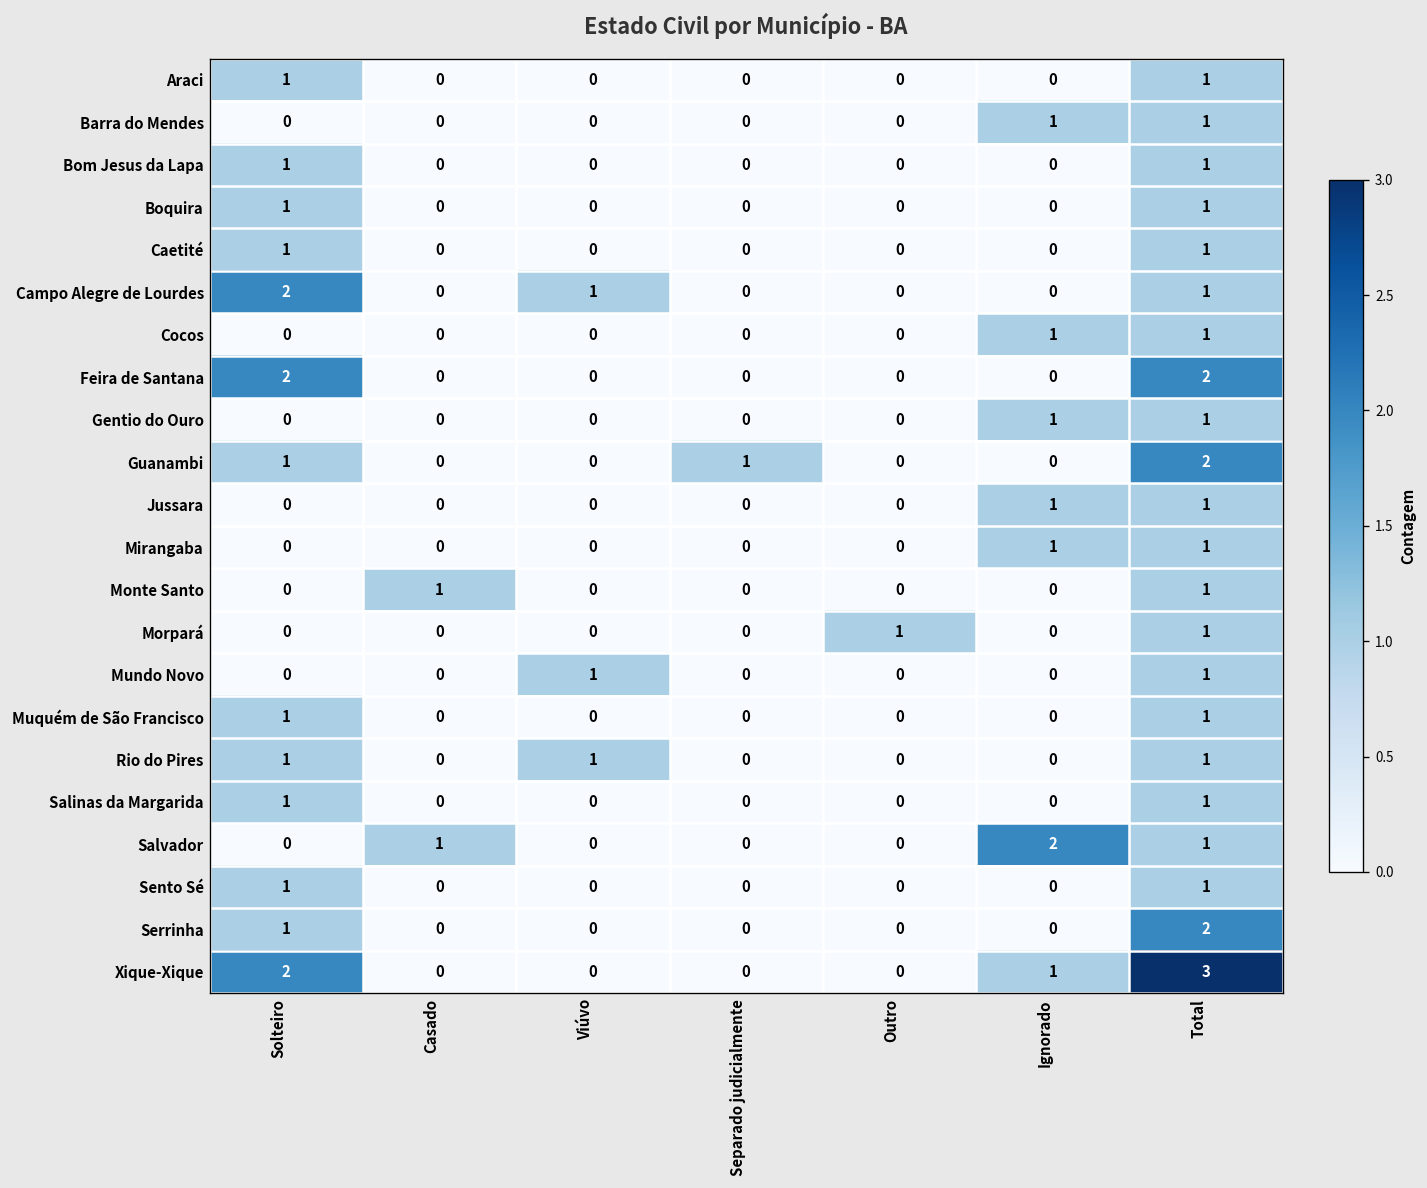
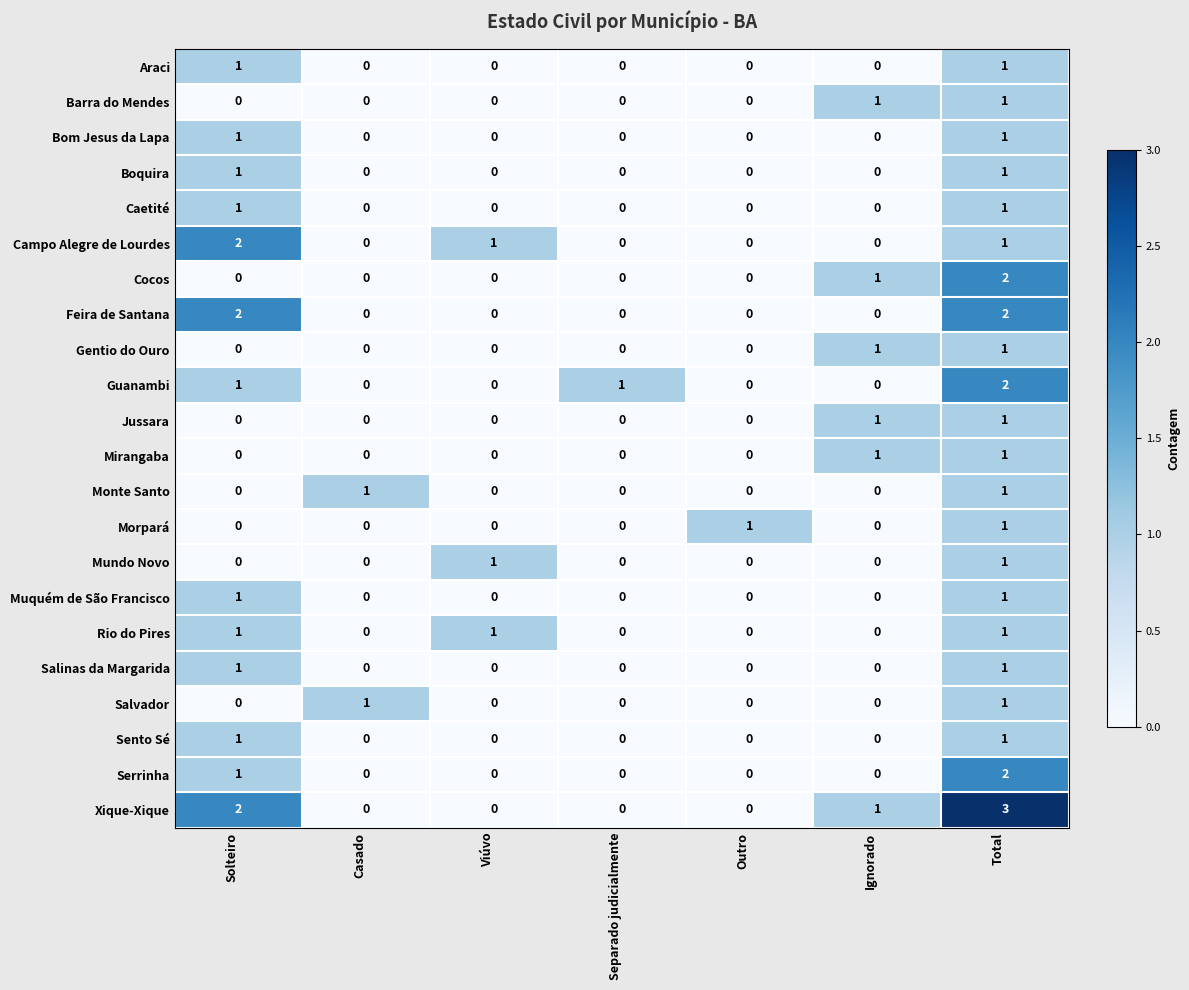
  {
    "Araci": {
      "Solteiro": 1,
      "Casado": 0,
      "Viúvo": 0,
      "Separado judicialmente": 0,
      "Outro": 0,
      "Ignorado": 0,
      "Total": 1
    },
    "Barra do Mendes": {
      "Solteiro": 0,
      "Casado": 0,
      "Viúvo": 0,
      "Separado judicialmente": 0,
      "Outro": 0,
      "Ignorado": 1,
      "Total": 1
    },
    "Bom Jesus da Lapa": {
      "Solteiro": 1,
      "Casado": 0,
      "Viúvo": 0,
      "Separado judicialmente": 0,
      "Outro": 0,
      "Ignorado": 0,
      "Total": 1
    },
    "Boquira": {
      "Solteiro": 1,
      "Casado": 0,
      "Viúvo": 0,
      "Separado judicialmente": 0,
      "Outro": 0,
      "Ignorado": 0,
      "Total": 1
    },
    "Caetité": {
      "Solteiro": 1,
      "Casado": 0,
      "Viúvo": 0,
      "Separado judicialmente": 0,
      "Outro": 0,
      "Ignorado": 0,
      "Total": 1
    },
    "Campo Alegre de Lourdes": {
      "Solteiro": 2,
      "Casado": 0,
      "Viúvo": 1,
      "Separado judicialmente": 0,
      "Outro": 0,
      "Ignorado": 0,
      "Total": 1
    },
    "Cocos": {
      "Solteiro": 0,
      "Casado": 0,
      "Viúvo": 0,
      "Separado judicialmente": 0,
      "Outro": 0,
      "Ignorado": 1,
-     "Total": 1
+     "Total": 2
    },
    "Feira de Santana": {
      "Solteiro": 2,
      "Casado": 0,
      "Viúvo": 0,
      "Separado judicialmente": 0,
      "Outro": 0,
      "Ignorado": 0,
      "Total": 2
    },
    "Gentio do Ouro": {
      "Solteiro": 0,
      "Casado": 0,
      "Viúvo": 0,
      "Separado judicialmente": 0,
      "Outro": 0,
      "Ignorado": 1,
      "Total": 1
    },
    "Guanambi": {
      "Solteiro": 1,
      "Casado": 0,
      "Viúvo": 0,
      "Separado judicialmente": 1,
      "Outro": 0,
      "Ignorado": 0,
      "Total": 2
    },
    "Jussara": {
      "Solteiro": 0,
      "Casado": 0,
      "Viúvo": 0,
      "Separado judicialmente": 0,
      "Outro": 0,
      "Ignorado": 1,
      "Total": 1
    },
    "Mirangaba": {
      "Solteiro": 0,
      "Casado": 0,
      "Viúvo": 0,
      "Separado judicialmente": 0,
      "Outro": 0,
      "Ignorado": 1,
      "Total": 1
    },
    "Monte Santo": {
      "Solteiro": 0,
      "Casado": 1,
      "Viúvo": 0,
      "Separado judicialmente": 0,
      "Outro": 0,
      "Ignorado": 0,
      "Total": 1
    },
    "Morpará": {
      "Solteiro": 0,
      "Casado": 0,
      "Viúvo": 0,
      "Separado judicialmente": 0,
      "Outro": 1,
      "Ignorado": 0,
      "Total": 1
    },
    "Mundo Novo": {
      "Solteiro": 0,
      "Casado": 0,
      "Viúvo": 1,
      "Separado judicialmente": 0,
      "Outro": 0,
      "Ignorado": 0,
      "Total": 1
    },
    "Muquém de São Francisco": {
      "Solteiro": 1,
      "Casado": 0,
      "Viúvo": 0,
      "Separado judicialmente": 0,
      "Outro": 0,
      "Ignorado": 0,
      "Total": 1
    },
    "Rio do Pires": {
      "Solteiro": 1,
      "Casado": 0,
      "Viúvo": 1,
      "Separado judicialmente": 0,
      "Outro": 0,
      "Ignorado": 0,
      "Total": 1
    },
    "Salinas da Margarida": {
      "Solteiro": 1,
      "Casado": 0,
      "Viúvo": 0,
      "Separado judicialmente": 0,
      "Outro": 0,
      "Ignorado": 0,
      "Total": 1
    },
    "Salvador": {
      "Solteiro": 0,
      "Casado": 1,
      "Viúvo": 0,
      "Separado judicialmente": 0,
      "Outro": 0,
-     "Ignorado": 2,
+     "Ignorado": 0,
      "Total": 1
    },
    "Sento Sé": {
      "Solteiro": 1,
      "Casado": 0,
      "Viúvo": 0,
      "Separado judicialmente": 0,
      "Outro": 0,
      "Ignorado": 0,
      "Total": 1
    },
    "Serrinha": {
      "Solteiro": 1,
      "Casado": 0,
      "Viúvo": 0,
      "Separado judicialmente": 0,
      "Outro": 0,
      "Ignorado": 0,
      "Total": 2
    },
    "Xique-Xique": {
      "Solteiro": 2,
      "Casado": 0,
      "Viúvo": 0,
      "Separado judicialmente": 0,
      "Outro": 0,
      "Ignorado": 1,
      "Total": 3
    }
  }
